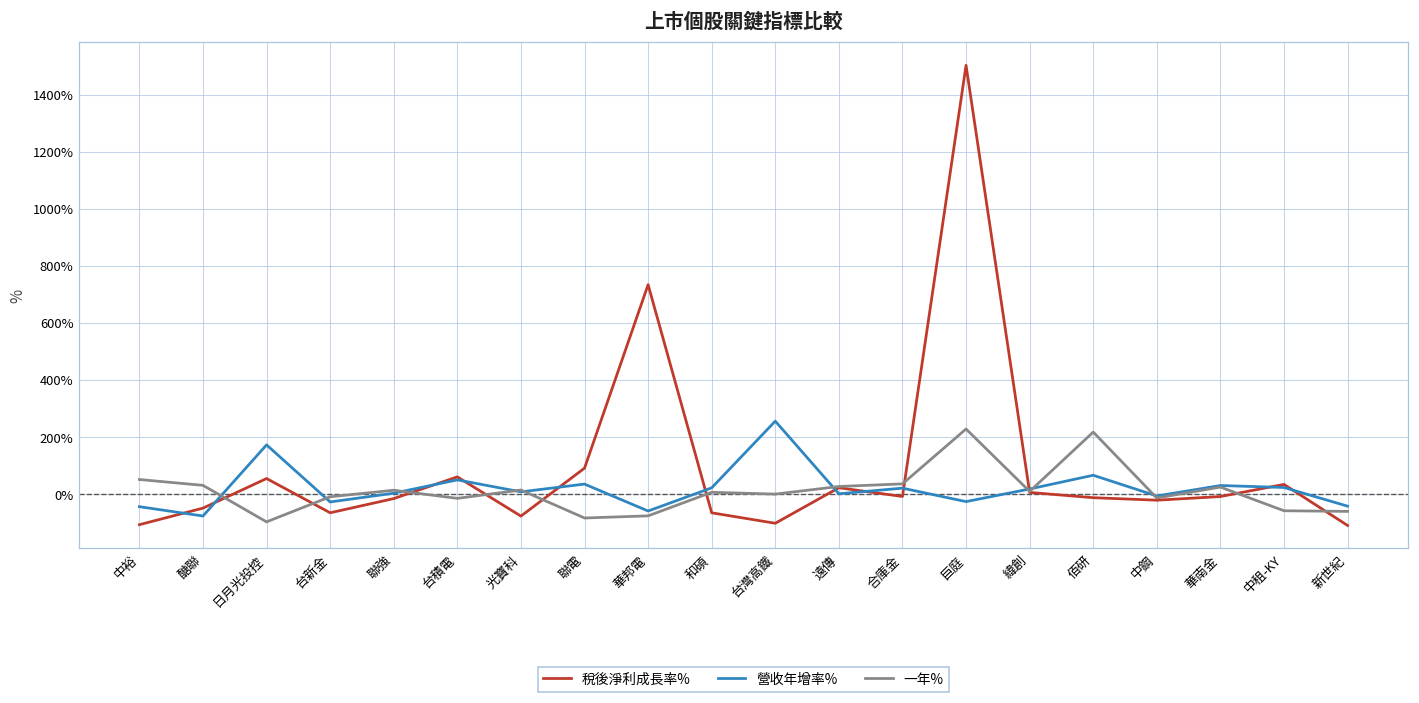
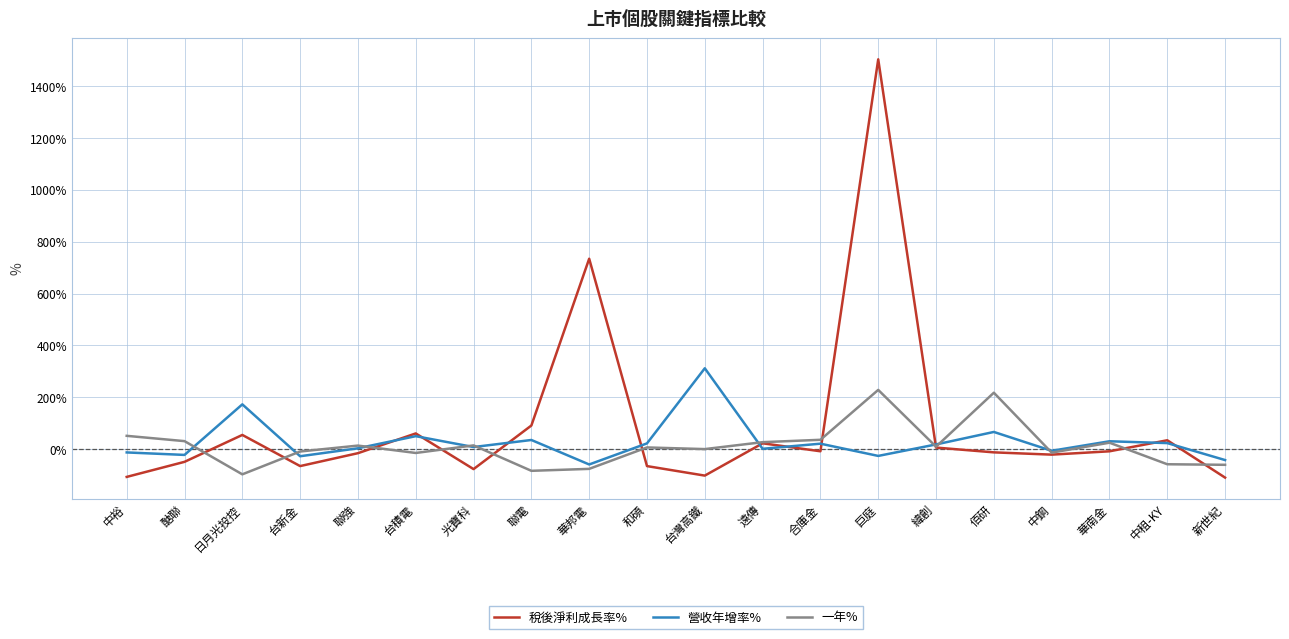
  {
    "稅後淨利成長率%": {
      "中裕": "-110%",
      "醣聯": "-50%",
      "日月光投控": "50%",
      "台新金": "-70%",
      "聯強": "-20%",
      "台積電": "60%",
      "光寶科": "-80%",
      "聯電": "90%",
      "華邦電": "730%",
      "和碩": "-70%",
      "台灣高鐵": "-100%",
      "合庫金": "-10%",
      "巨庭": "1500%",
      "佰研": "-10%",
      "華南金": "-10%",
      "中租-KY": "30%",
      "新世紀": "-110%"
    },
    "營收年增率%": {
-     "中裕": "-40%",
-     "醣聯": "-80%",
+     "中裕": "-10%",
+     "醣聯": "-20%",
      "日月光投控": "170%",
      "台新金": "-30%",
      "聯強": "0%",
      "台積電": "50%",
      "聯電": "40%",
      "華邦電": "-60%",
      "和碩": "20%",
-     "台灣高鐵": "260%",
+     "台灣高鐵": "310%",
      "遠傳": "0%",
      "合庫金": "20%",
      "巨庭": "-30%",
      "佰研": "70%",
      "中租-KY": "20%",
      "新世紀": "-40%"
    },
    "一年%": {
      "中裕": "50%",
      "醣聯": "30%",
      "日月光投控": "-100%",
      "台新金": "-10%",
      "聯強": "10%",
      "台積電": "-10%",
      "聯電": "-80%",
      "華邦電": "-80%",
      "和碩": "10%",
      "台灣高鐵": "0%",
      "合庫金": "40%",
      "巨庭": "230%",
      "佰研": "220%",
      "中租-KY": "-60%",
      "新世紀": "-60%"
    }
  }
